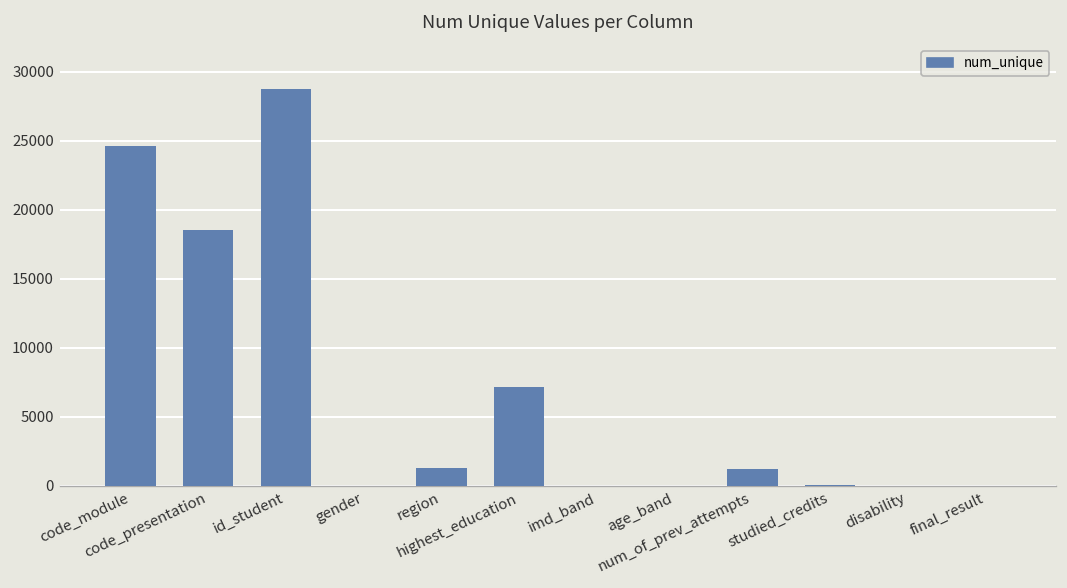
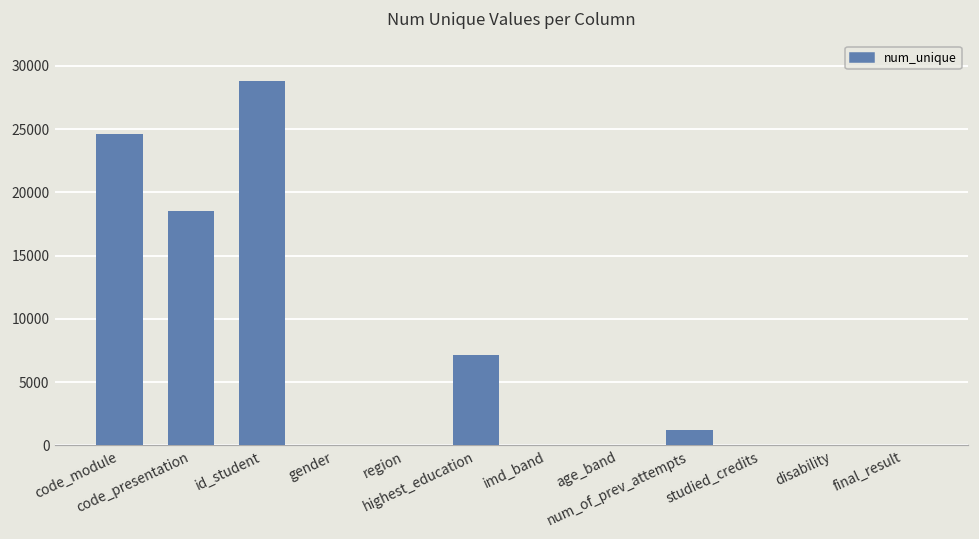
  {
    "code_module": 24600,
    "code_presentation": 18500,
    "id_student": 28800,
-   "region": 1300,
+   "region": 0,
    "highest_education": 7100,
    "num_of_prev_attempts": 1200
  }
